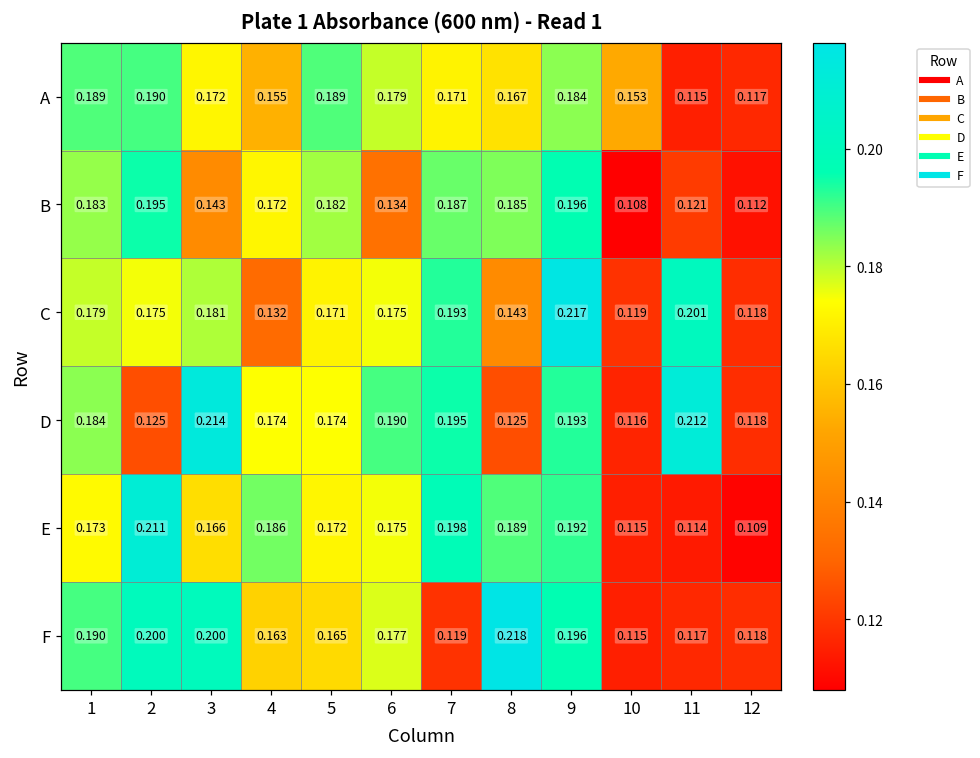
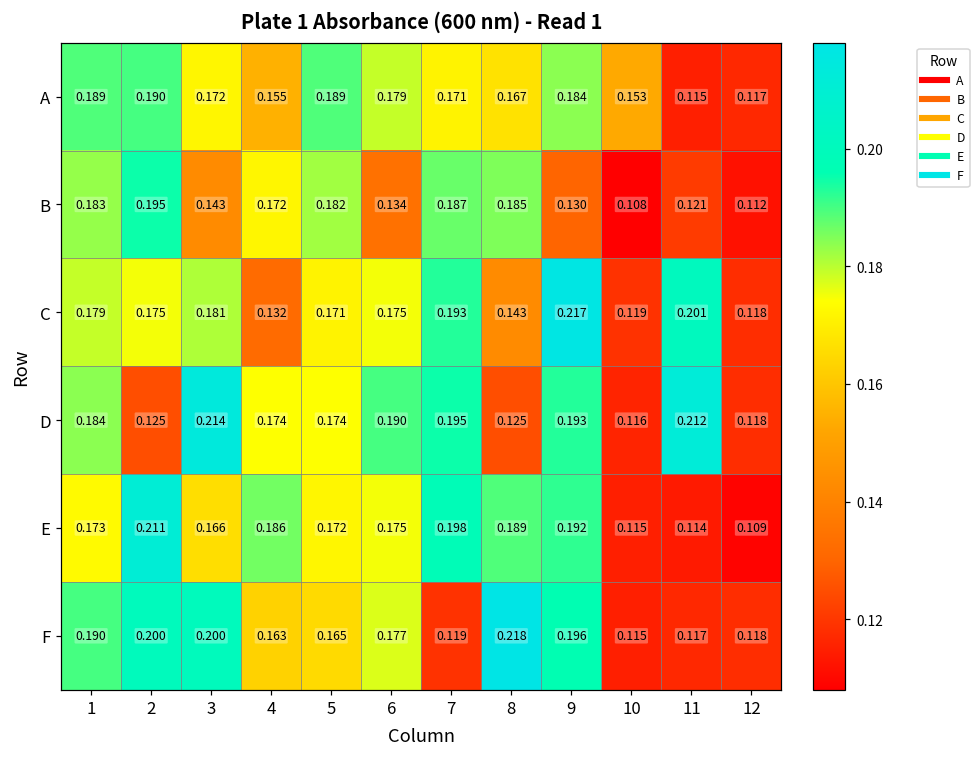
  {
    "B": {
-     "9": 0.196
+     "9": 0.130
    }
  }
